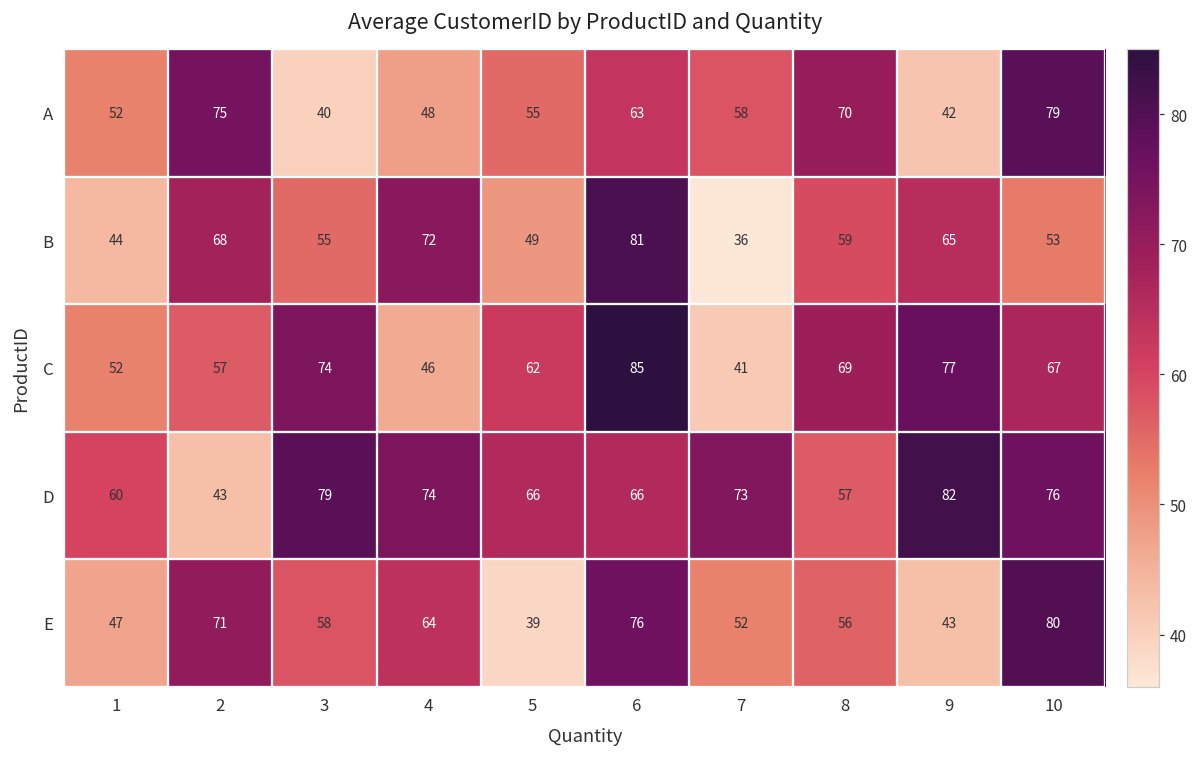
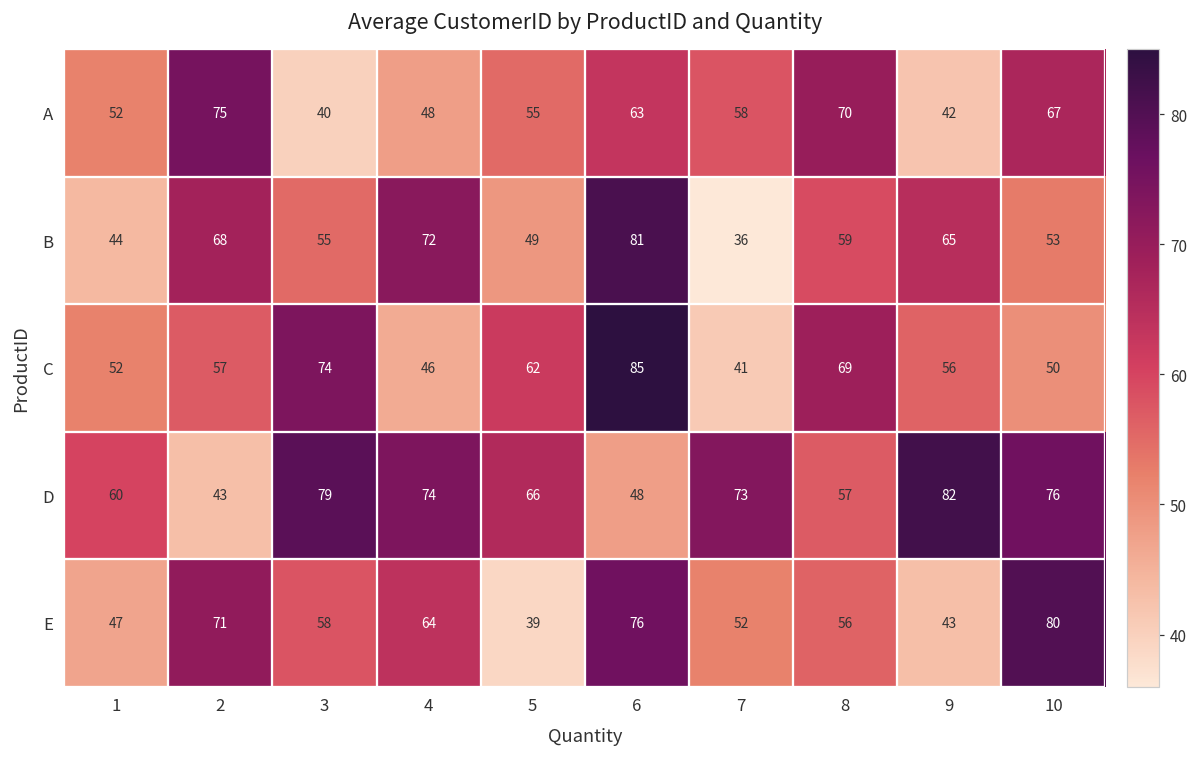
  {
    "A": {
      "1": 52,
      "2": 75,
      "3": 40,
      "4": 48,
      "5": 55,
      "6": 63,
      "7": 58,
      "8": 70,
      "9": 42,
-     "10": 79
+     "10": 67
    },
    "B": {
      "1": 44,
      "2": 68,
      "3": 55,
      "4": 72,
      "5": 49,
      "6": 81,
      "7": 36,
      "8": 59,
      "9": 65,
      "10": 53
    },
    "C": {
      "1": 52,
      "2": 57,
      "3": 74,
      "4": 46,
      "5": 62,
      "6": 85,
      "7": 41,
      "8": 69,
-     "9": 77,
-     "10": 67
+     "9": 56,
+     "10": 50
    },
    "D": {
      "1": 60,
      "2": 43,
      "3": 79,
      "4": 74,
      "5": 66,
-     "6": 66,
+     "6": 48,
      "7": 73,
      "8": 57,
      "9": 82,
      "10": 76
    },
    "E": {
      "1": 47,
      "2": 71,
      "3": 58,
      "4": 64,
      "5": 39,
      "6": 76,
      "7": 52,
      "8": 56,
      "9": 43,
      "10": 80
    }
  }
